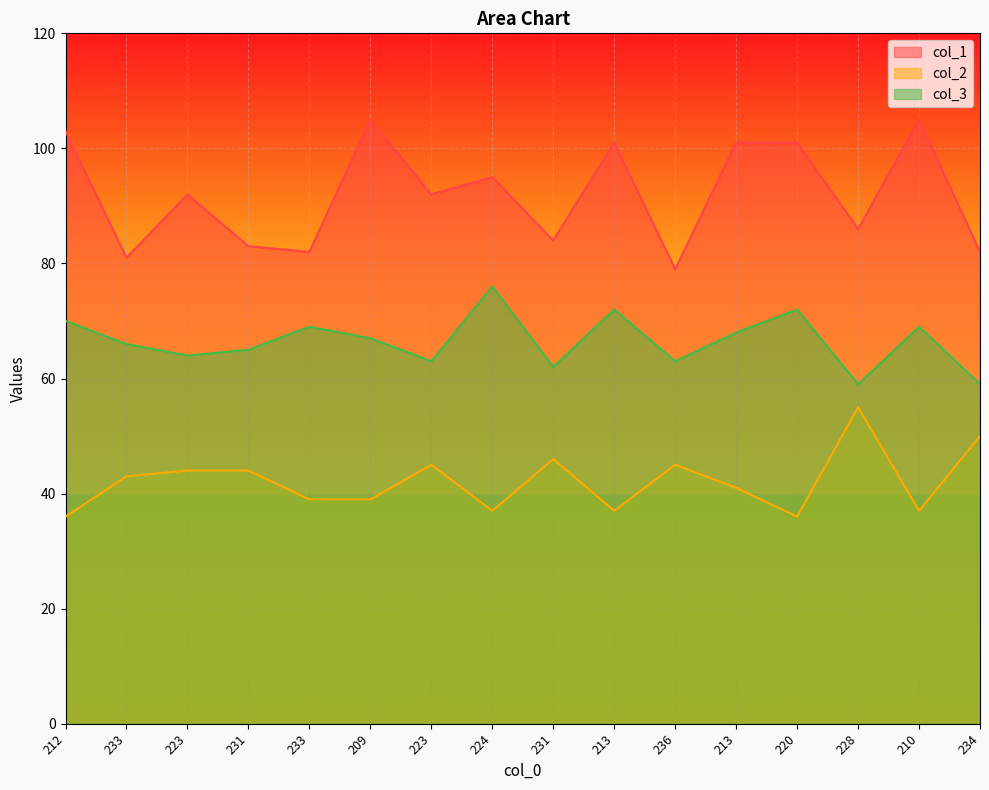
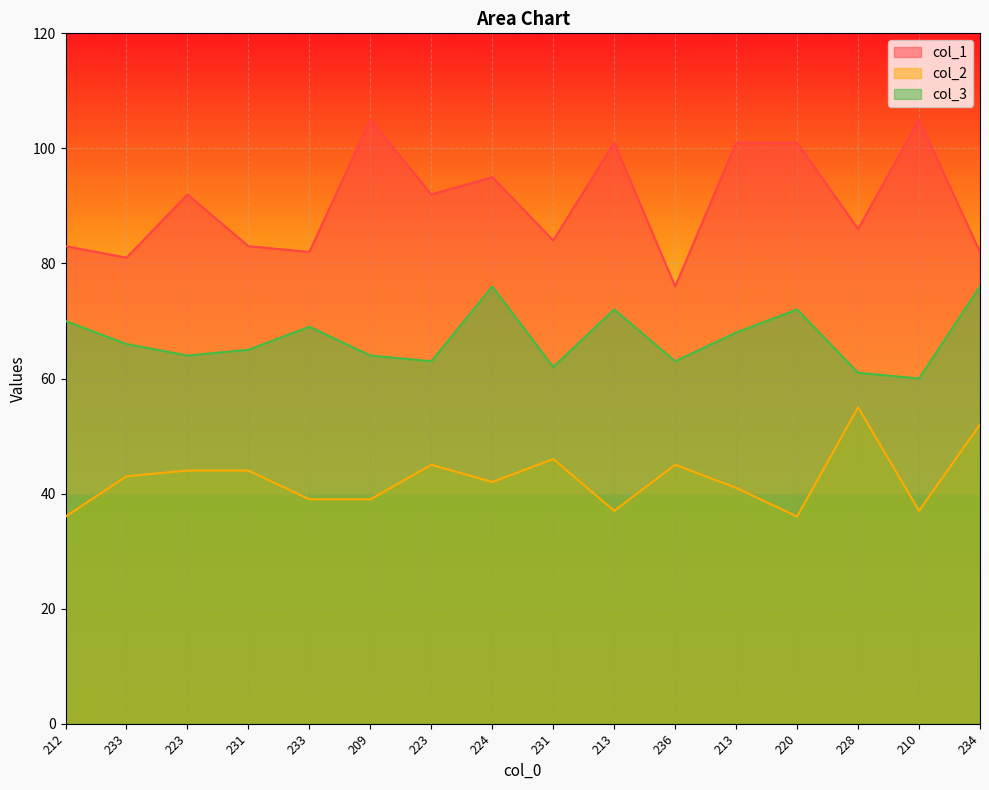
  {
    "col_1": {
-     "212": 103,
+     "212": 83,
      "209": 105,
      "224": 95,
-     "236": 79,
+     "236": 76,
      "220": 101,
      "228": 86,
      "210": 105,
      "234": 82
    },
    "col_2": {
      "212": 36,
      "209": 39,
-     "224": 37,
+     "224": 42,
      "236": 45,
      "220": 36,
      "228": 55,
      "210": 37,
-     "234": 50
+     "234": 52
    },
    "col_3": {
      "212": 70,
-     "209": 67,
+     "209": 64,
      "224": 76,
      "236": 63,
      "220": 72,
-     "228": 59,
-     "210": 69,
-     "234": 59
+     "228": 61,
+     "210": 60,
+     "234": 76
    }
  }
